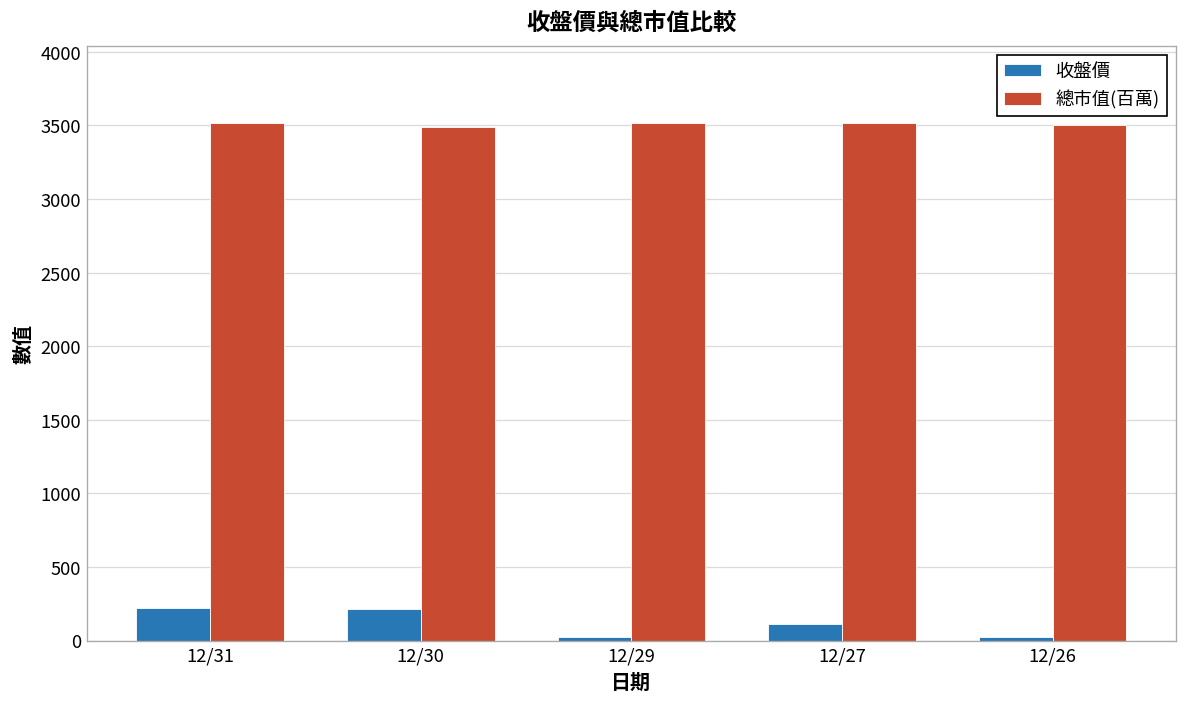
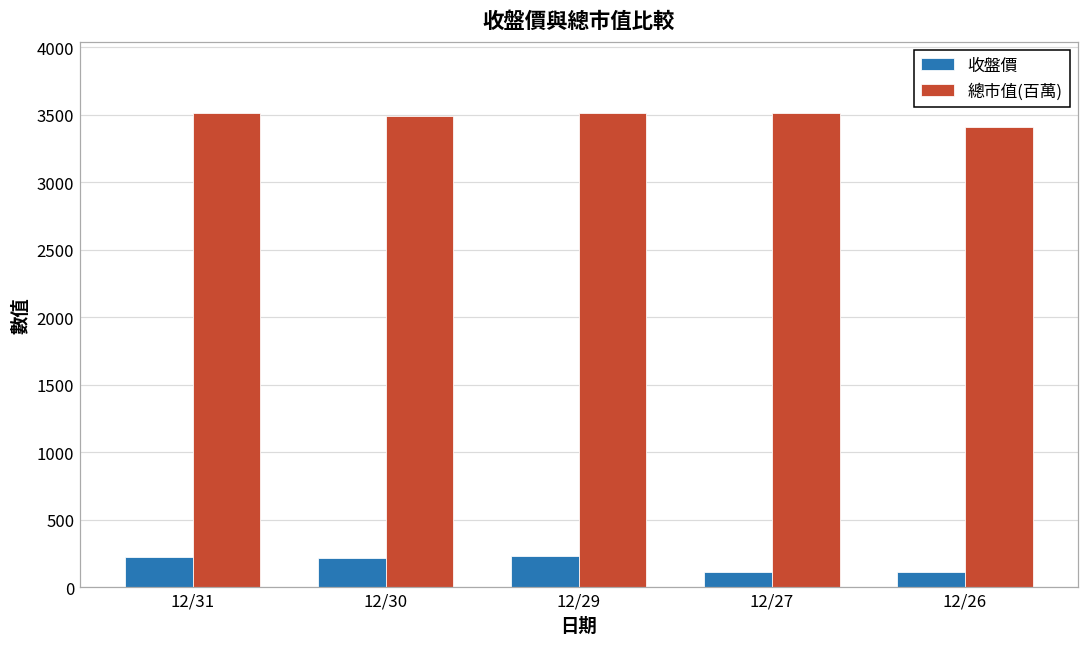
  {
    "收盤價": {
      "12/31": 220,
      "12/30": 220,
-     "12/29": 20,
+     "12/29": 230,
      "12/27": 110,
-     "12/26": 20
+     "12/26": 110
    },
    "總市值(百萬)": {
      "12/31": 3510,
      "12/30": 3490,
      "12/29": 3510,
      "12/27": 3510,
-     "12/26": 3510
+     "12/26": 3410
    }
  }
